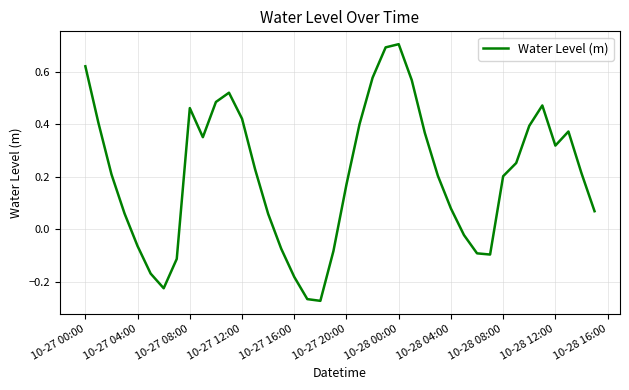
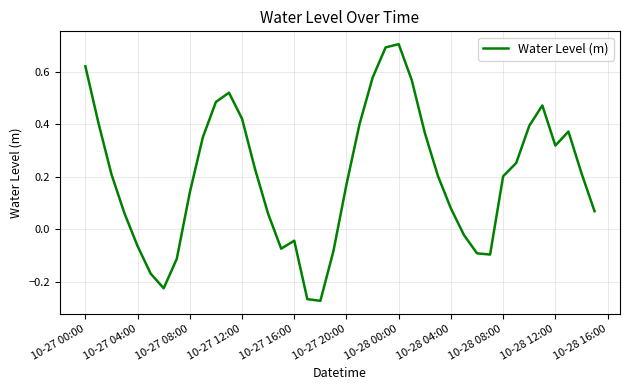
  {
    "10-27 00:00": 0.62,
    "10-27 04:00": -0.06,
-   "10-27 08:00": 0.46,
+   "10-27 08:00": 0.14,
    "10-27 12:00": 0.42,
-   "10-27 16:00": -0.18,
+   "10-27 16:00": -0.04,
    "10-27 20:00": 0.17,
    "10-28 00:00": 0.71,
    "10-28 04:00": 0.08,
    "10-28 08:00": 0.20,
    "10-28 12:00": 0.32
  }
